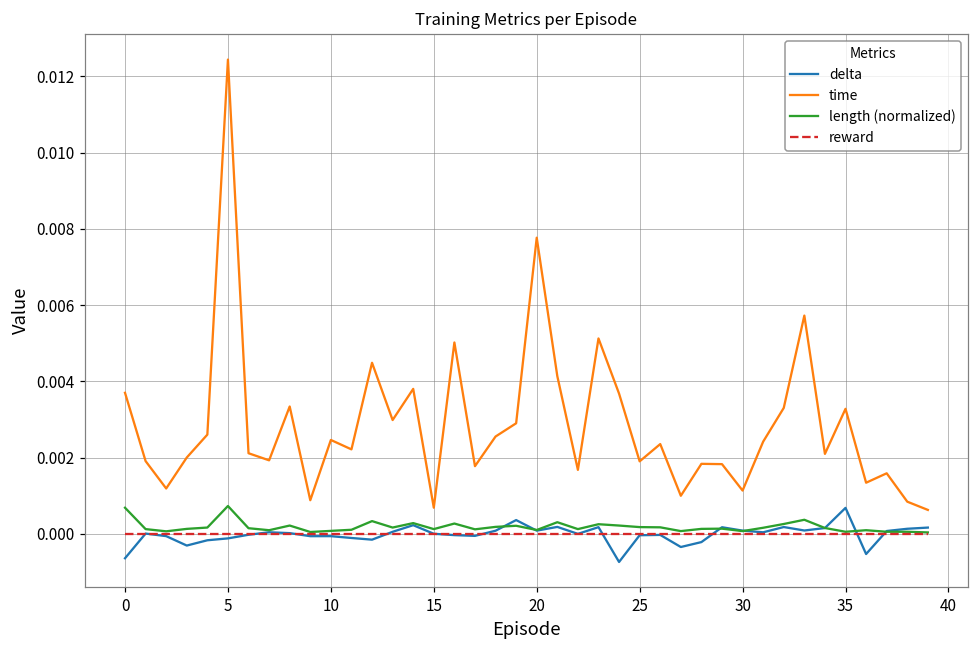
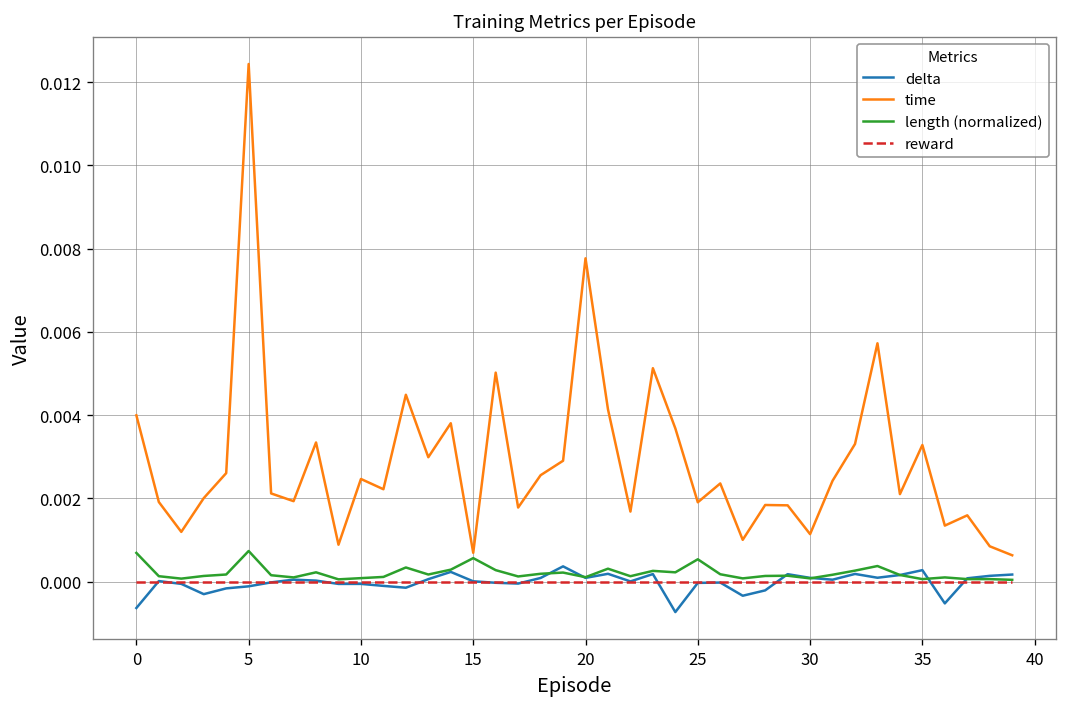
  {
    "delta": {
      "0": -0.0006,
      "5": -0.0001,
-     "35": 0.0007
+     "35": 0.0003
    },
    "time": {
-     "0": 0.0037,
+     "0": 0.0040,
      "5": 0.0124,
      "10": 0.0025,
      "15": 0.0007,
      "20": 0.0078,
      "25": 0.0019,
      "30": 0.0011,
      "35": 0.0033
    },
    "length (normalized)": {
      "0": 0.0007,
      "5": 0.0007,
      "10": 0.0001,
-     "15": 0.0001,
-     "25": 0.0002
+     "15": 0.0006,
+     "25": 0.0005
    },
    "reward": {
      "0": 0.0000,
      "5": 0.0000,
      "20": 0.0000,
      "30": 0.0000
    }
  }
